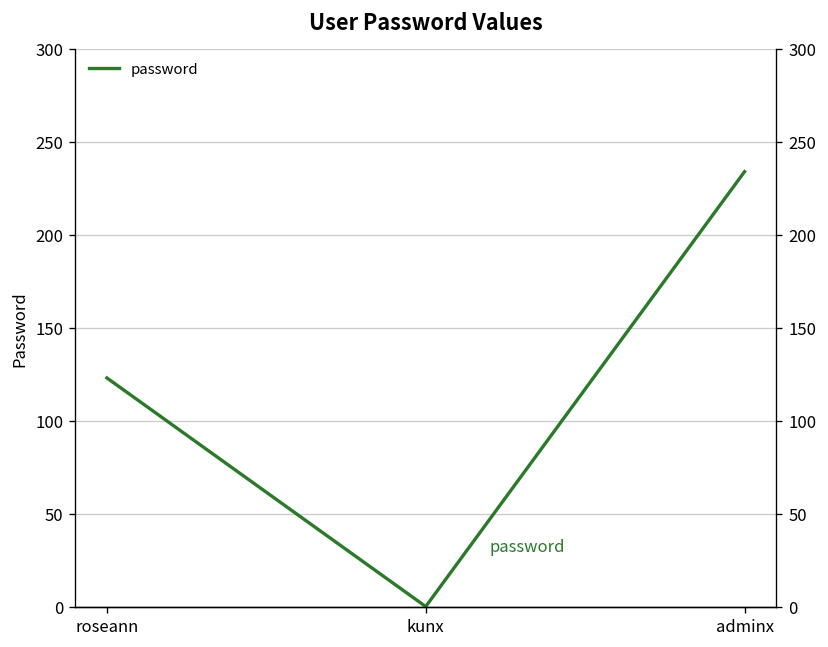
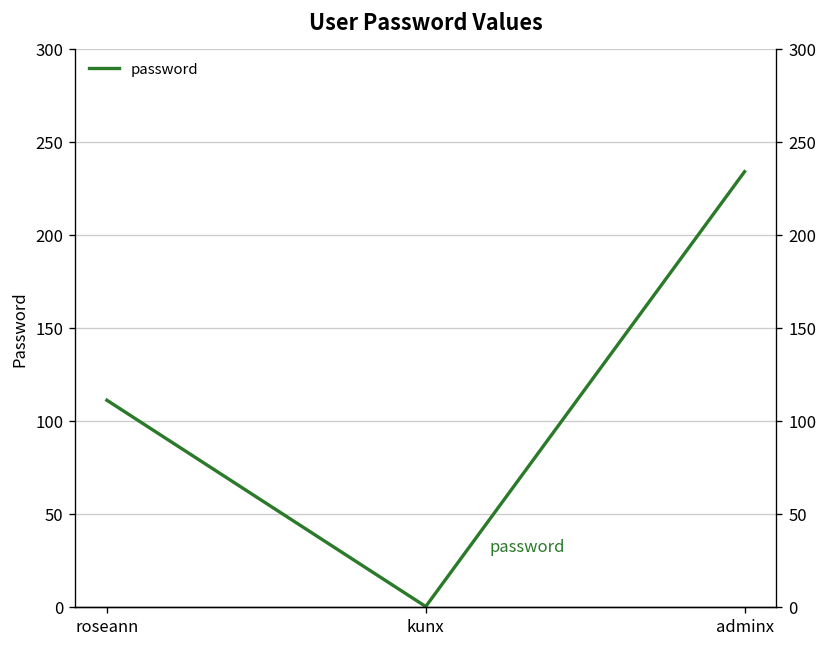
  {
-   "roseann": 123,
+   "roseann": 111,
    "kunx": 0,
    "adminx": 234
  }
